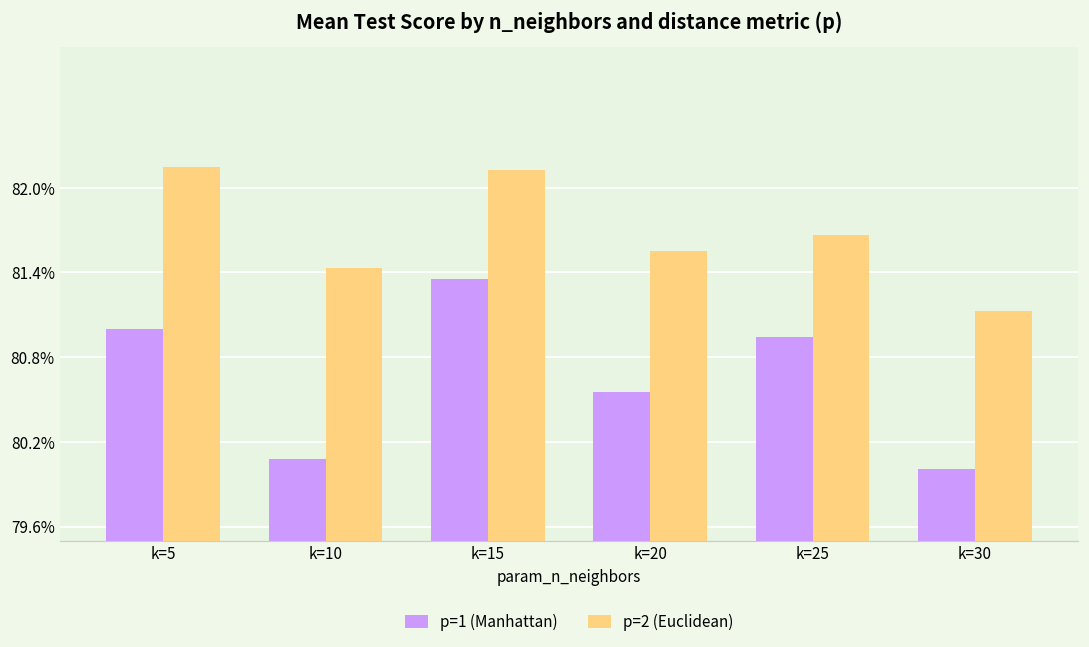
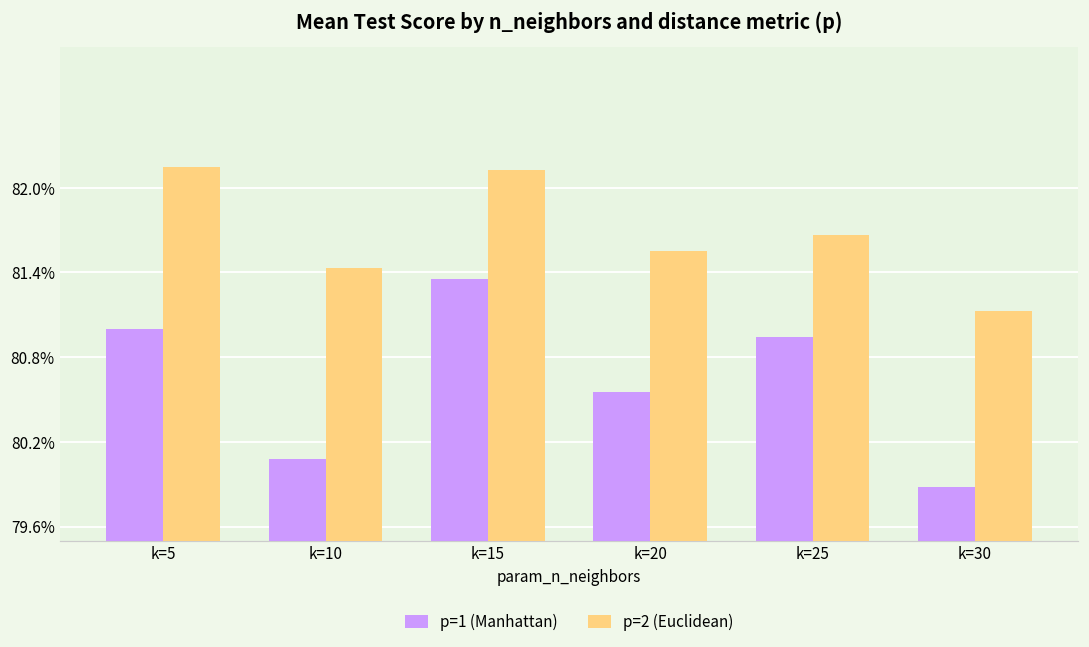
  {
    "p=1 (Manhattan)": {
      "k=5": "81.00%",
      "k=10": "80.08%",
      "k=15": "81.35%",
      "k=20": "80.55%",
      "k=25": "80.94%",
-     "k=30": "80.01%"
+     "k=30": "79.88%"
    },
    "p=2 (Euclidean)": {
      "k=5": "82.14%",
      "k=10": "81.43%",
      "k=15": "82.12%",
      "k=20": "81.55%",
      "k=25": "81.66%",
      "k=30": "81.12%"
    }
  }
